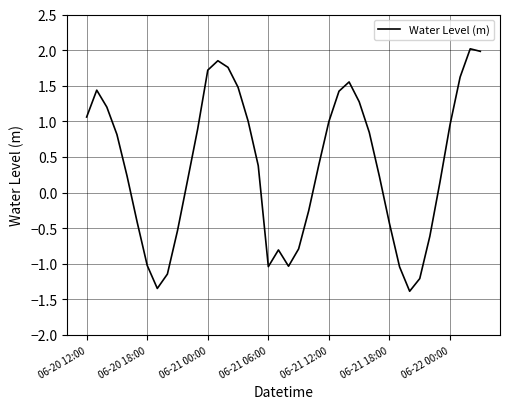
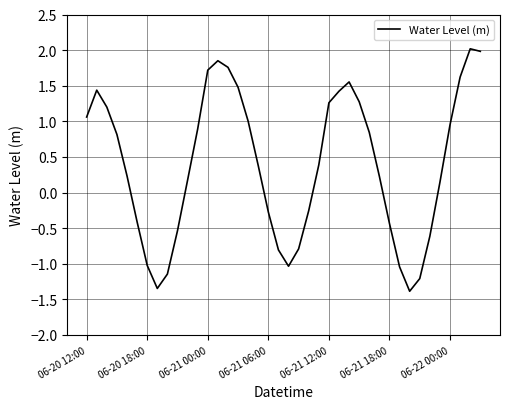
  {
    "06-20 12:00": 1.1,
    "06-20 18:00": -1.0,
    "06-21 00:00": 1.7,
-   "06-21 06:00": -1.0,
-   "06-21 12:00": 1.0,
+   "06-21 06:00": -0.3,
+   "06-21 12:00": 1.3,
    "06-21 18:00": -0.4,
    "06-22 00:00": 1.0
  }
